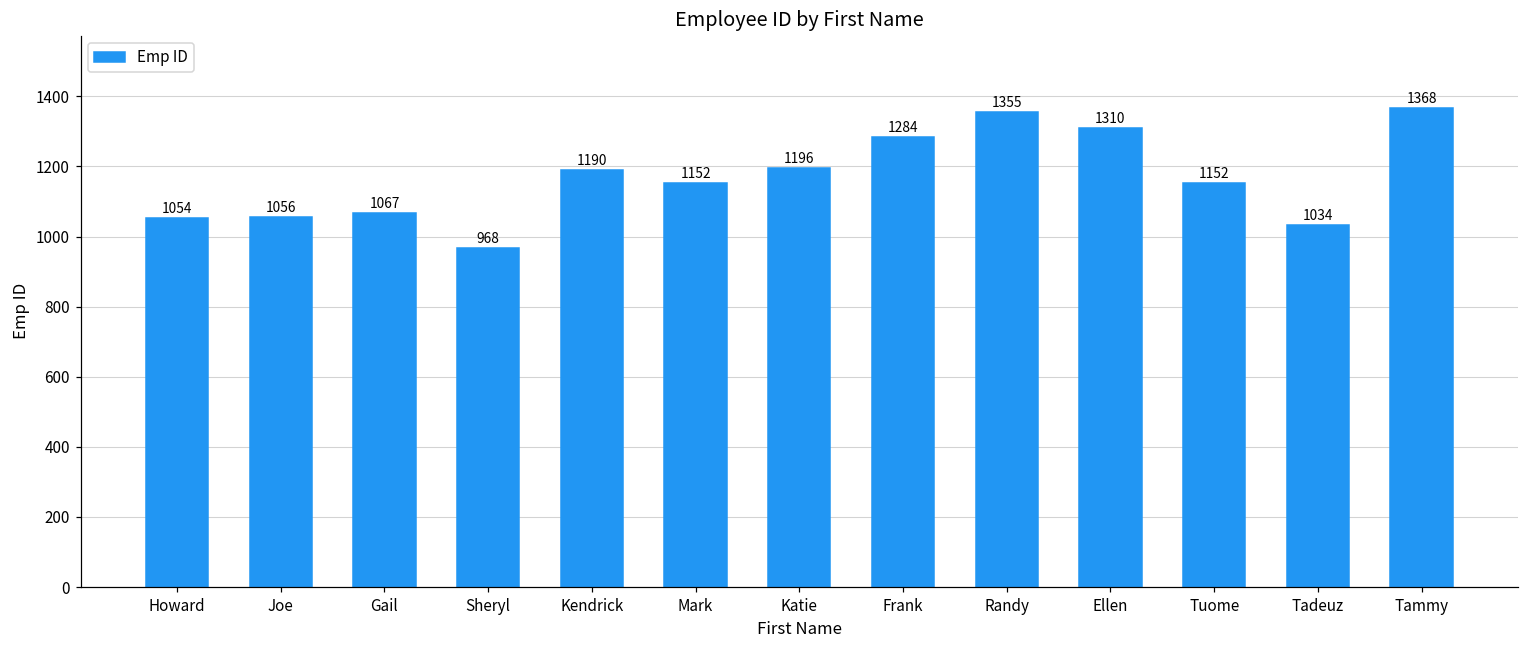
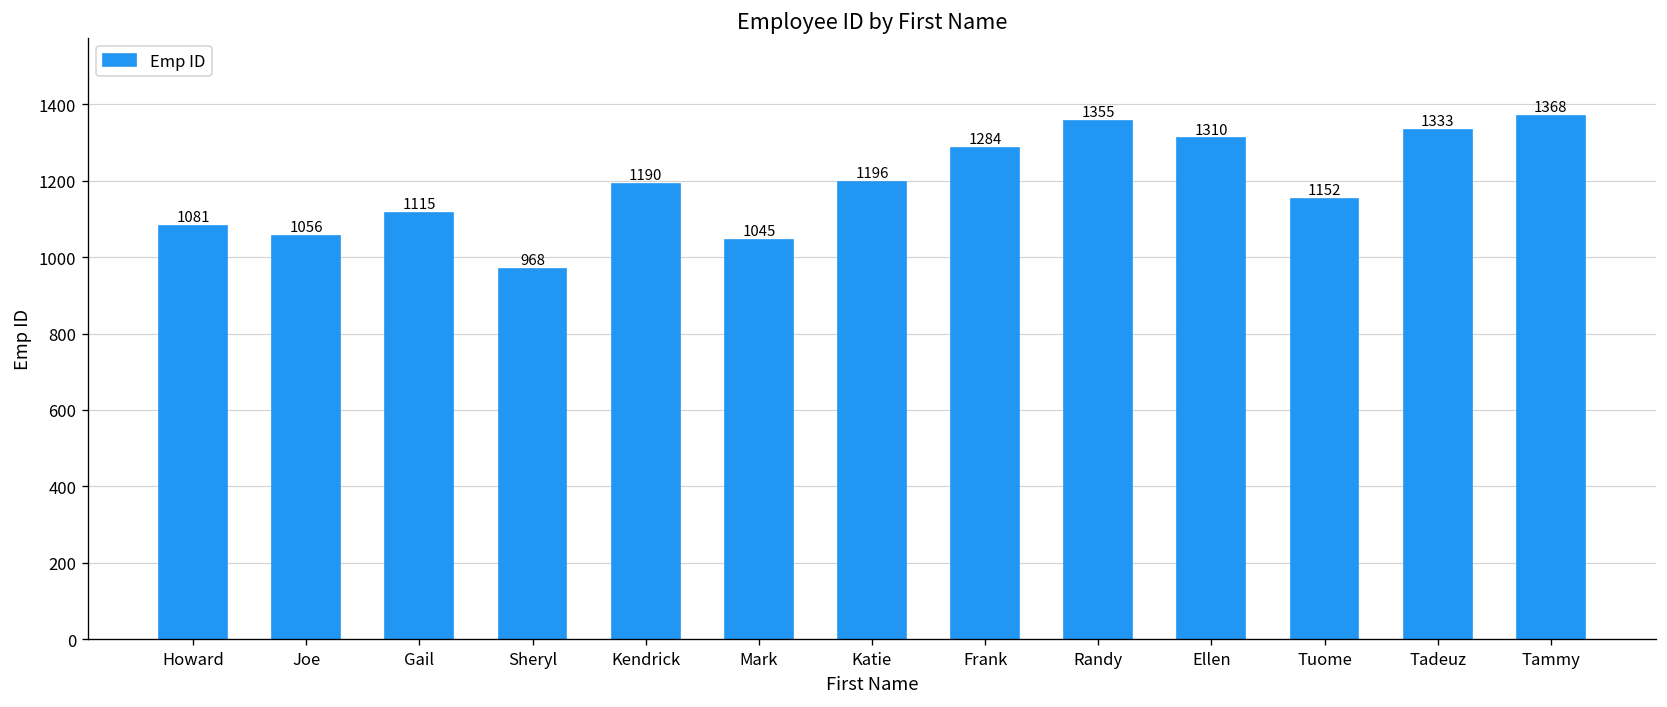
  {
-   "Howard": 1054,
+   "Howard": 1081,
    "Joe": 1056,
-   "Gail": 1067,
+   "Gail": 1115,
    "Sheryl": 968,
    "Kendrick": 1190,
-   "Mark": 1152,
+   "Mark": 1045,
    "Katie": 1196,
    "Frank": 1284,
    "Randy": 1355,
    "Ellen": 1310,
    "Tuome": 1152,
-   "Tadeuz": 1034,
+   "Tadeuz": 1333,
    "Tammy": 1368
  }
